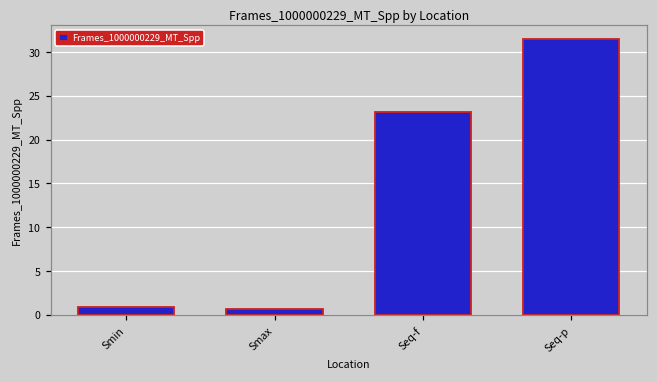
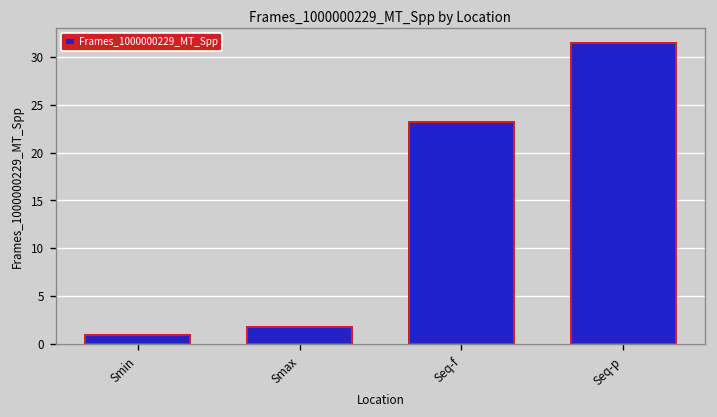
  {
    "Smin": 1,
-   "Smax": 1,
+   "Smax": 2,
    "Seq-f": 23,
    "Seq-p": 31
  }
